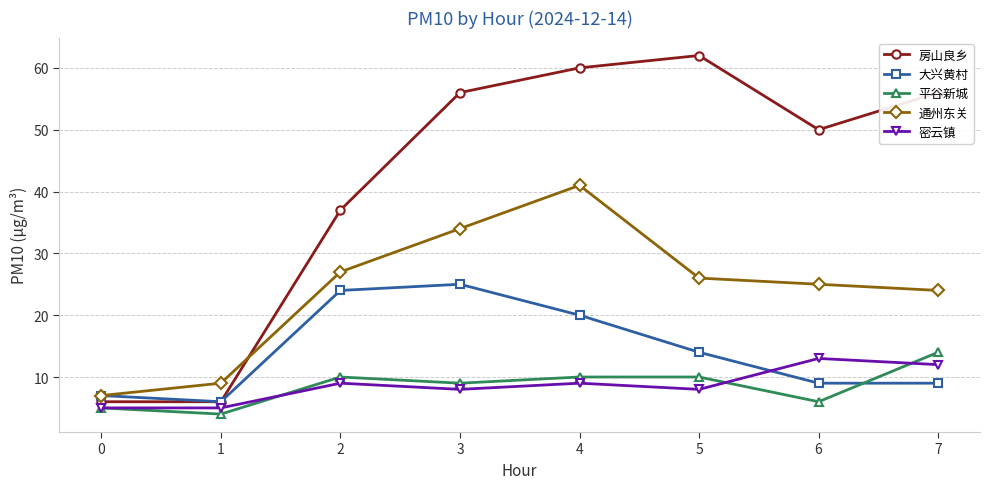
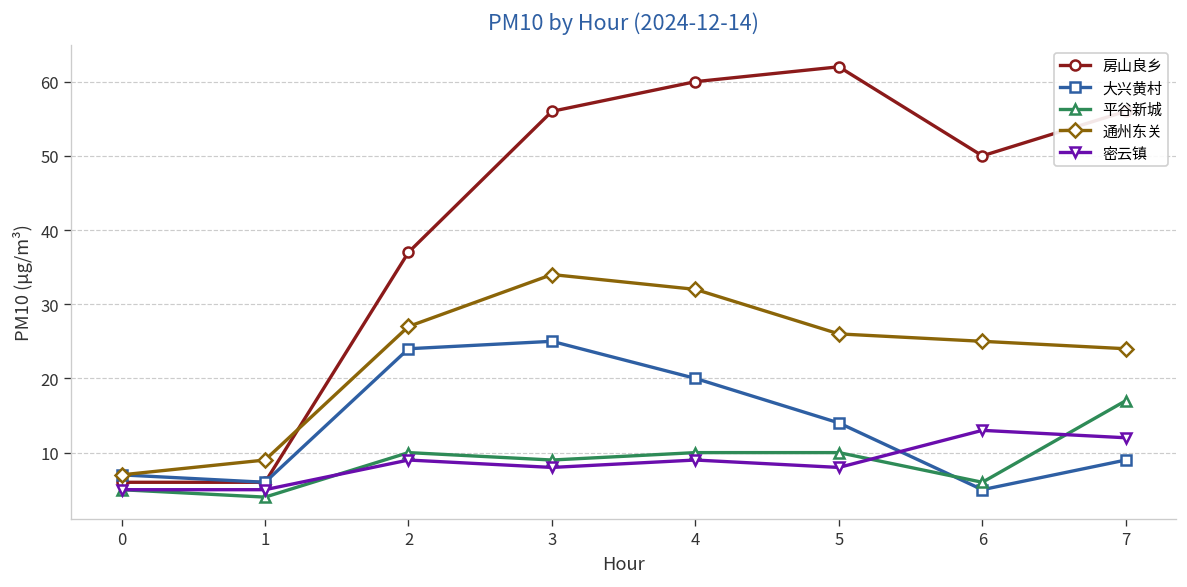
  {
    "房山良乡": {
      "0": 6,
      "2": 37,
      "3": 56,
      "4": 60,
      "5": 62,
      "6": 50
    },
    "大兴黄村": {
      "2": 24,
      "3": 25,
      "4": 20,
      "5": 14,
-     "6": 9,
+     "6": 5,
      "7": 9
    },
    "平谷新城": {
      "1": 4,
      "2": 10,
      "3": 9,
      "4": 10,
      "5": 10,
      "6": 6,
-     "7": 14
+     "7": 17
    },
    "通州东关": {
      "1": 9,
      "2": 27,
      "3": 34,
-     "4": 41,
+     "4": 32,
      "5": 26,
      "6": 25,
      "7": 24
    },
    "密云镇": {
      "1": 5,
      "2": 9,
      "3": 8,
      "4": 9,
      "5": 8,
      "6": 13,
      "7": 12
    }
  }
